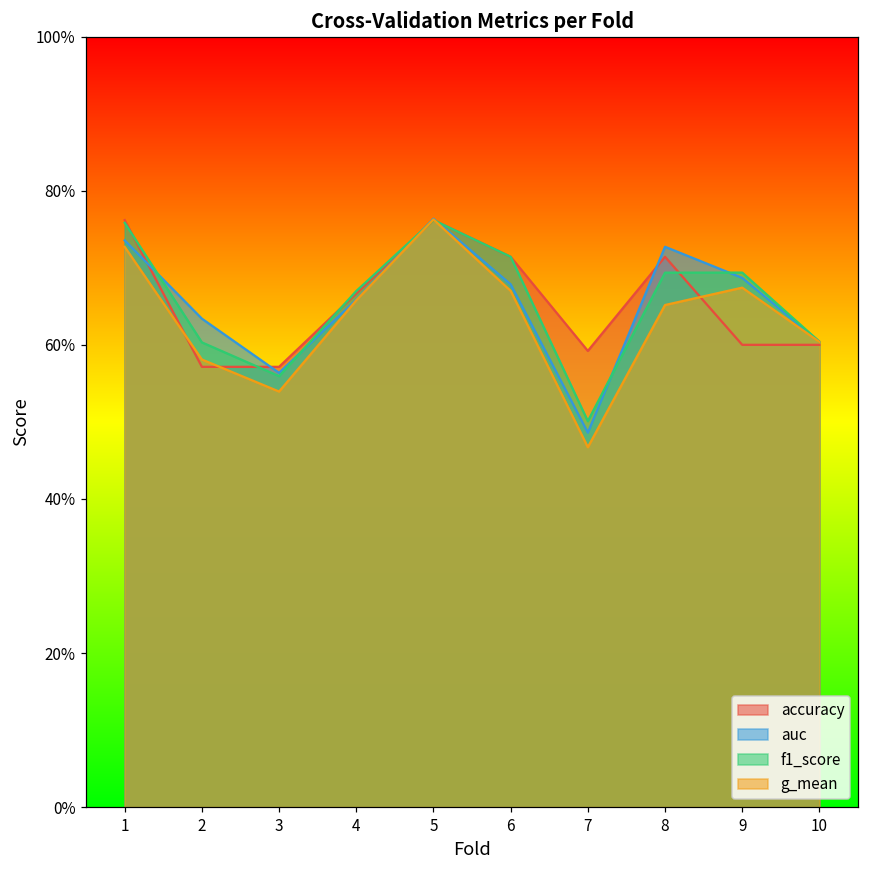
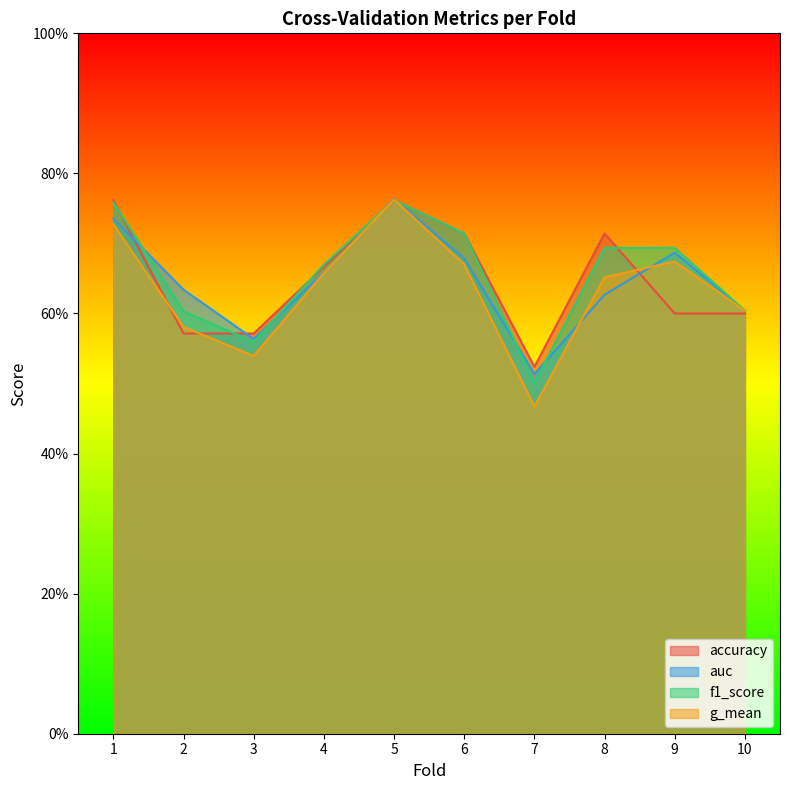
  {
    "accuracy": {
      "2": "57%",
      "3": "57%",
-     "7": "59%",
+     "7": "52%",
      "8": "71%",
      "9": "60%",
      "10": "60%"
    },
    "auc": {
      "1": "74%",
      "2": "63%",
      "3": "56%",
      "6": "68%",
-     "7": "49%",
-     "8": "73%",
+     "7": "51%",
+     "8": "63%",
      "9": "69%"
    },
    "f1_score": {
      "2": "60%",
      "3": "56%",
      "7": "50%",
      "8": "69%",
      "9": "69%"
    },
    "g_mean": {
      "1": "73%",
      "2": "58%",
      "3": "54%",
      "6": "67%",
      "7": "47%",
      "8": "65%",
      "9": "67%"
    }
  }
